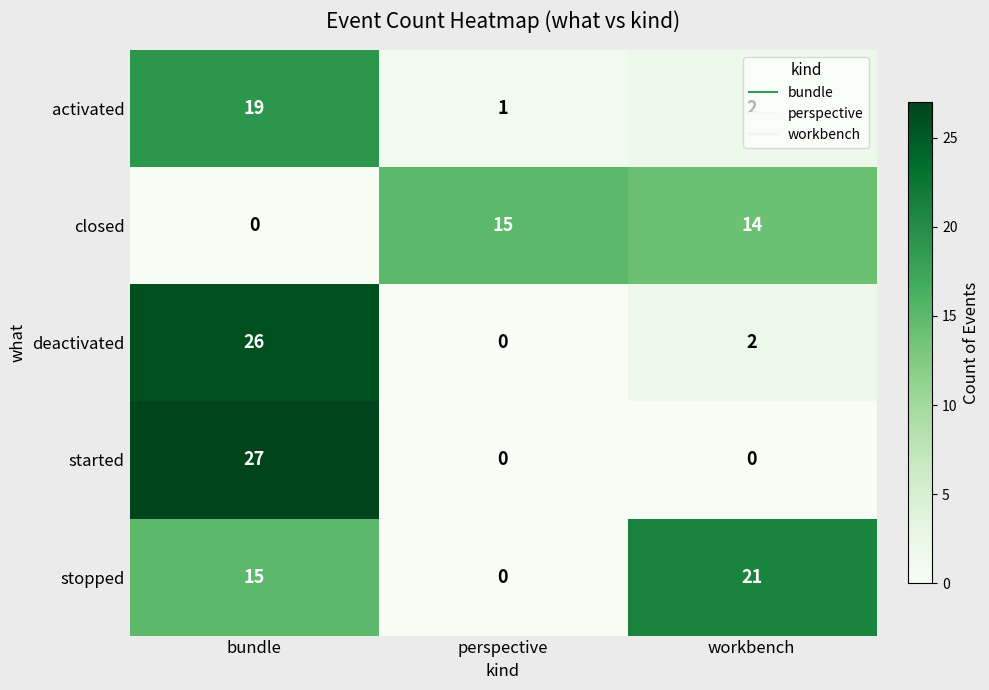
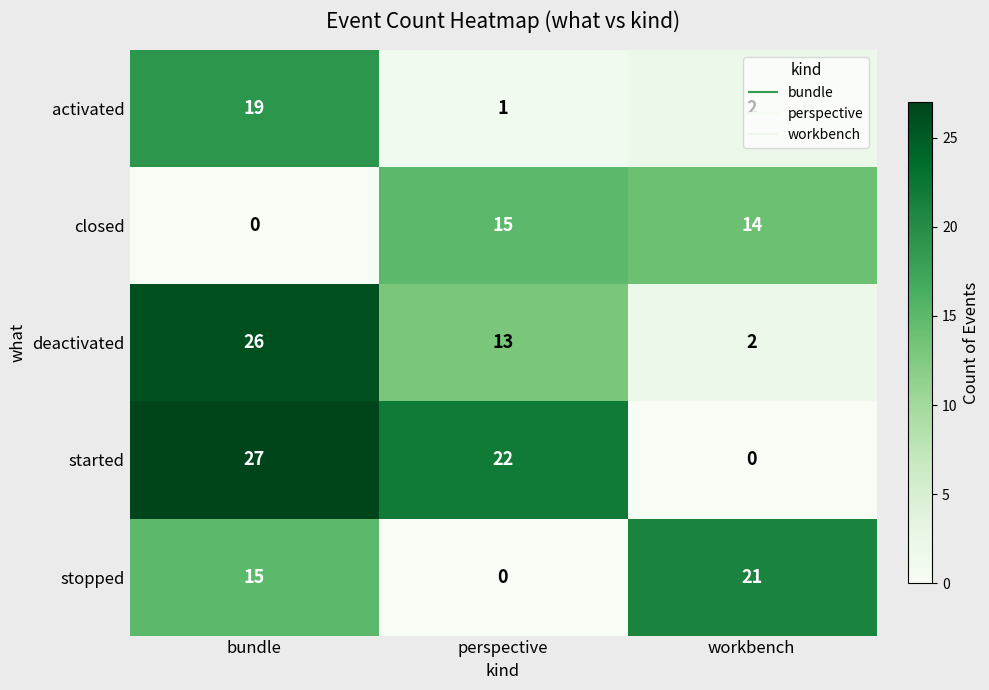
  {
    "activated": {
      "bundle": 19,
      "perspective": 1
    },
    "closed": {
      "bundle": 0,
      "perspective": 15,
      "workbench": 14
    },
    "deactivated": {
      "bundle": 26,
-     "perspective": 0,
+     "perspective": 13,
      "workbench": 2
    },
    "started": {
      "bundle": 27,
-     "perspective": 0,
+     "perspective": 22,
      "workbench": 0
    },
    "stopped": {
      "bundle": 15,
      "perspective": 0,
      "workbench": 21
    }
  }
